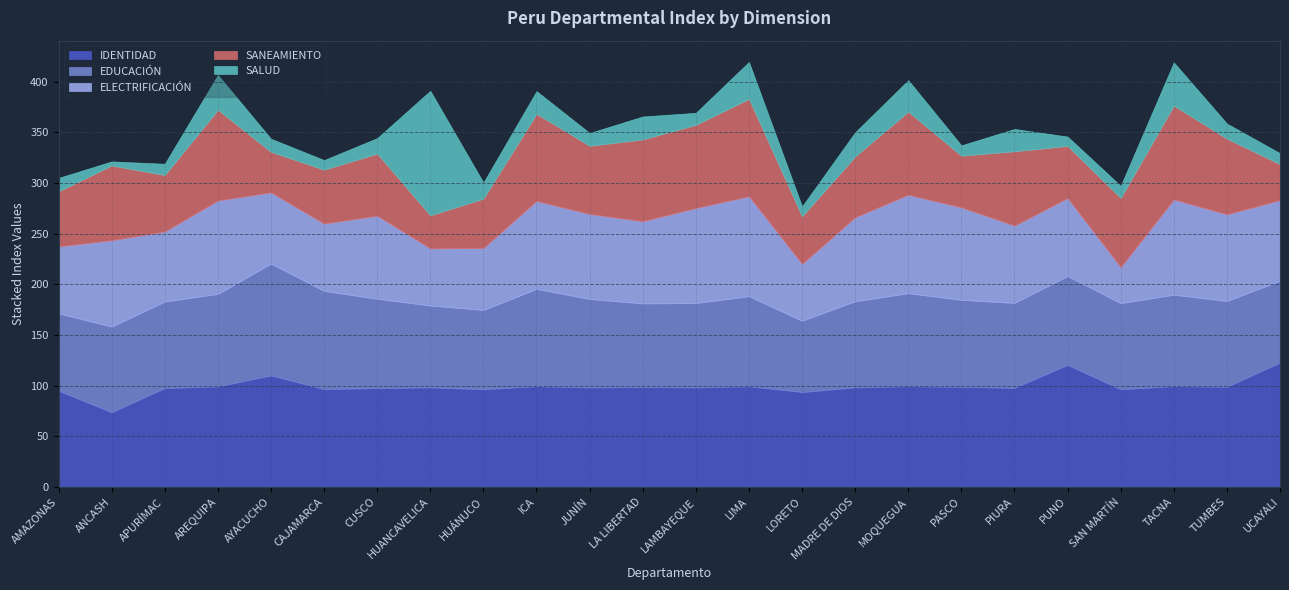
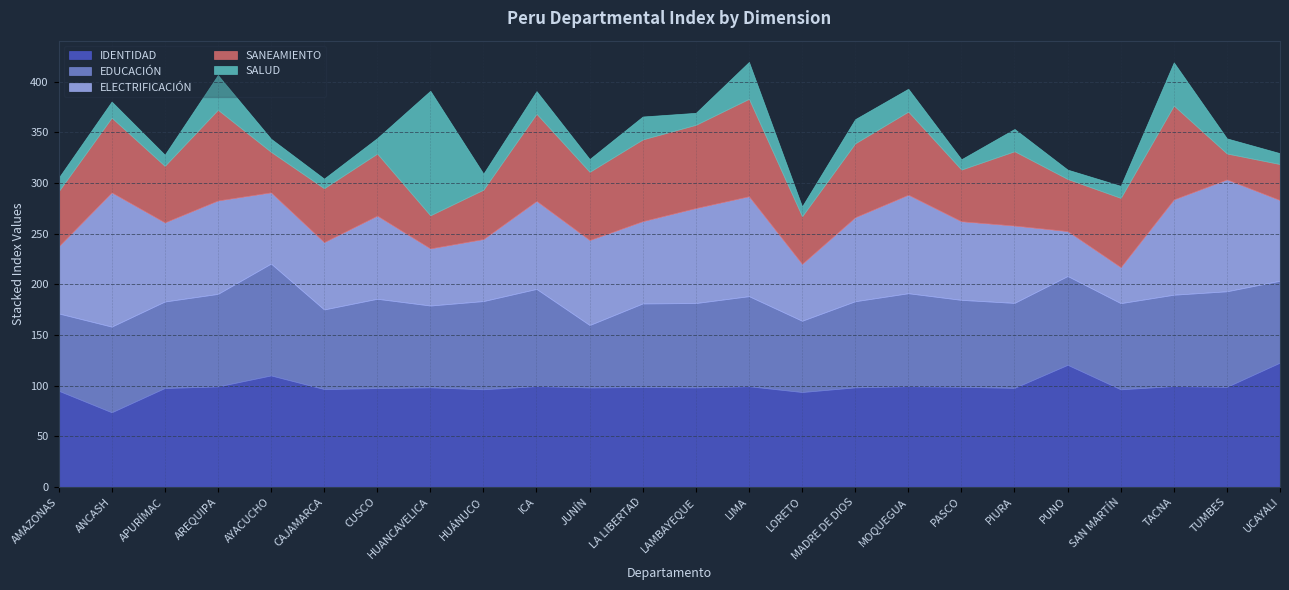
  {
    "IDENTIDAD": {
      "AMAZONAS": 95,
      "ANCASH": 74,
      "APURÍMAC": 98,
      "AREQUIPA": 99,
      "AYACUCHO": 110,
      "CAJAMARCA": 97,
      "CUSCO": 98,
      "HUANCAVELICA": 98,
      "HUÁNUCO": 96,
      "ICA": 99,
      "JUNÍN": 98,
      "LA LIBERTAD": 99,
      "LAMBAYEQUE": 98,
      "LIMA": 99,
      "LORETO": 94,
      "MADRE DE DIOS": 98,
      "MOQUEGUA": 99,
      "PASCO": 99,
      "PIURA": 98,
      "PUNO": 120,
      "SAN MARTÍN": 96,
      "TACNA": 100,
      "TUMBES": 99,
      "UCAYALI": 123
    },
    "EDUCACIÓN": {
      "AMAZONAS": 76,
      "ANCASH": 85,
      "APURÍMAC": 85,
      "AREQUIPA": 91,
      "AYACUCHO": 110,
-     "CAJAMARCA": 97,
+     "CAJAMARCA": 79,
      "CUSCO": 88,
      "HUANCAVELICA": 81,
-     "HUÁNUCO": 78,
+     "HUÁNUCO": 87,
      "ICA": 96,
-     "JUNÍN": 87,
+     "JUNÍN": 62,
      "LA LIBERTAD": 83,
      "LAMBAYEQUE": 83,
      "LIMA": 89,
      "LORETO": 70,
      "MADRE DE DIOS": 85,
      "MOQUEGUA": 92,
      "PASCO": 86,
      "PIURA": 84,
      "PUNO": 88,
      "SAN MARTÍN": 85,
      "TACNA": 90,
-     "TUMBES": 85,
+     "TUMBES": 94,
      "UCAYALI": 81
    },
    "ELECTRIFICACIÓN": {
      "AMAZONAS": 66,
-     "ANCASH": 85,
-     "APURÍMAC": 69,
+     "ANCASH": 133,
+     "APURÍMAC": 78,
      "AREQUIPA": 92,
      "AYACUCHO": 70,
      "CAJAMARCA": 66,
      "CUSCO": 82,
      "HUANCAVELICA": 56,
      "HUÁNUCO": 61,
      "ICA": 87,
      "JUNÍN": 84,
      "LA LIBERTAD": 81,
      "LAMBAYEQUE": 94,
      "LIMA": 99,
      "LORETO": 56,
      "MADRE DE DIOS": 83,
      "MOQUEGUA": 97,
-     "PASCO": 91,
+     "PASCO": 78,
      "PIURA": 76,
-     "PUNO": 77,
+     "PUNO": 44,
      "SAN MARTÍN": 36,
      "TACNA": 94,
-     "TUMBES": 86,
+     "TUMBES": 110,
      "UCAYALI": 80
    },
    "SANEAMIENTO": {
      "AMAZONAS": 54,
      "ANCASH": 74,
      "APURÍMAC": 56,
      "AREQUIPA": 90,
      "AYACUCHO": 40,
      "CAJAMARCA": 53,
      "CUSCO": 61,
      "HUANCAVELICA": 33,
      "HUÁNUCO": 49,
      "ICA": 86,
      "JUNÍN": 67,
      "LA LIBERTAD": 81,
      "LAMBAYEQUE": 82,
      "LIMA": 96,
      "LORETO": 47,
-     "MADRE DE DIOS": 60,
+     "MADRE DE DIOS": 73,
      "MOQUEGUA": 82,
      "PASCO": 51,
      "PIURA": 73,
      "PUNO": 52,
      "SAN MARTÍN": 68,
      "TACNA": 93,
-     "TUMBES": 75,
+     "TUMBES": 26,
      "UCAYALI": 36
    },
    "SALUD": {
      "AMAZONAS": 13,
-     "ANCASH": 4,
+     "ANCASH": 16,
      "APURÍMAC": 11,
      "AYACUCHO": 13,
      "CAJAMARCA": 10,
      "CUSCO": 15,
      "HUANCAVELICA": 123,
      "HUÁNUCO": 16,
      "ICA": 22,
      "JUNÍN": 13,
      "LA LIBERTAD": 23,
      "LAMBAYEQUE": 12,
      "LIMA": 36,
      "LORETO": 10,
      "MADRE DE DIOS": 24,
-     "MOQUEGUA": 31,
+     "MOQUEGUA": 23,
      "PASCO": 10,
      "PIURA": 22,
      "PUNO": 9,
      "SAN MARTÍN": 12,
      "TACNA": 43,
      "TUMBES": 15,
      "UCAYALI": 11
    }
  }
